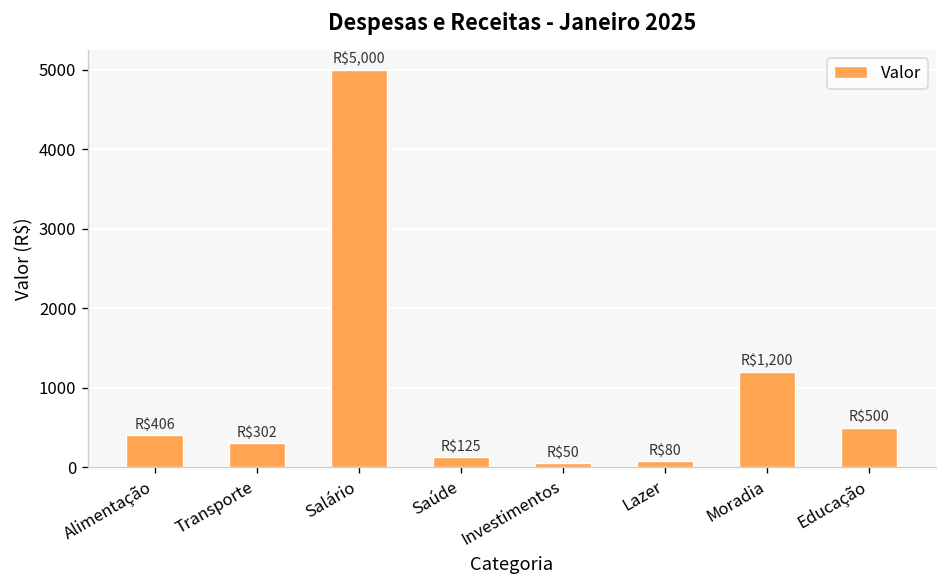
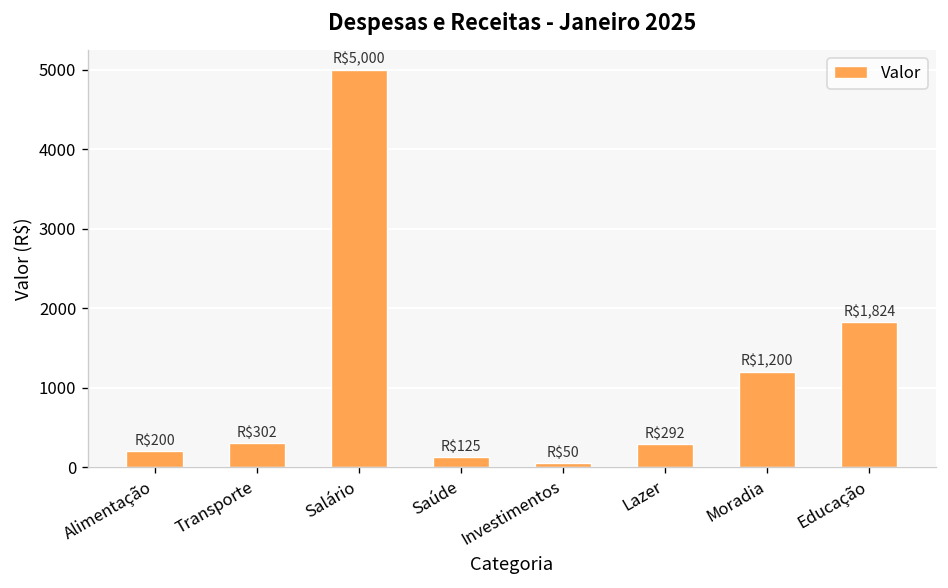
  {
-   "Alimentação": "$406",
+   "Alimentação": "$200",
    "Transporte": "$302",
    "Salário": "$5,000",
    "Saúde": "$125",
    "Investimentos": "$50",
-   "Lazer": "$80",
+   "Lazer": "$292",
    "Moradia": "$1,200",
-   "Educação": "$500"
+   "Educação": "$1,824"
  }
